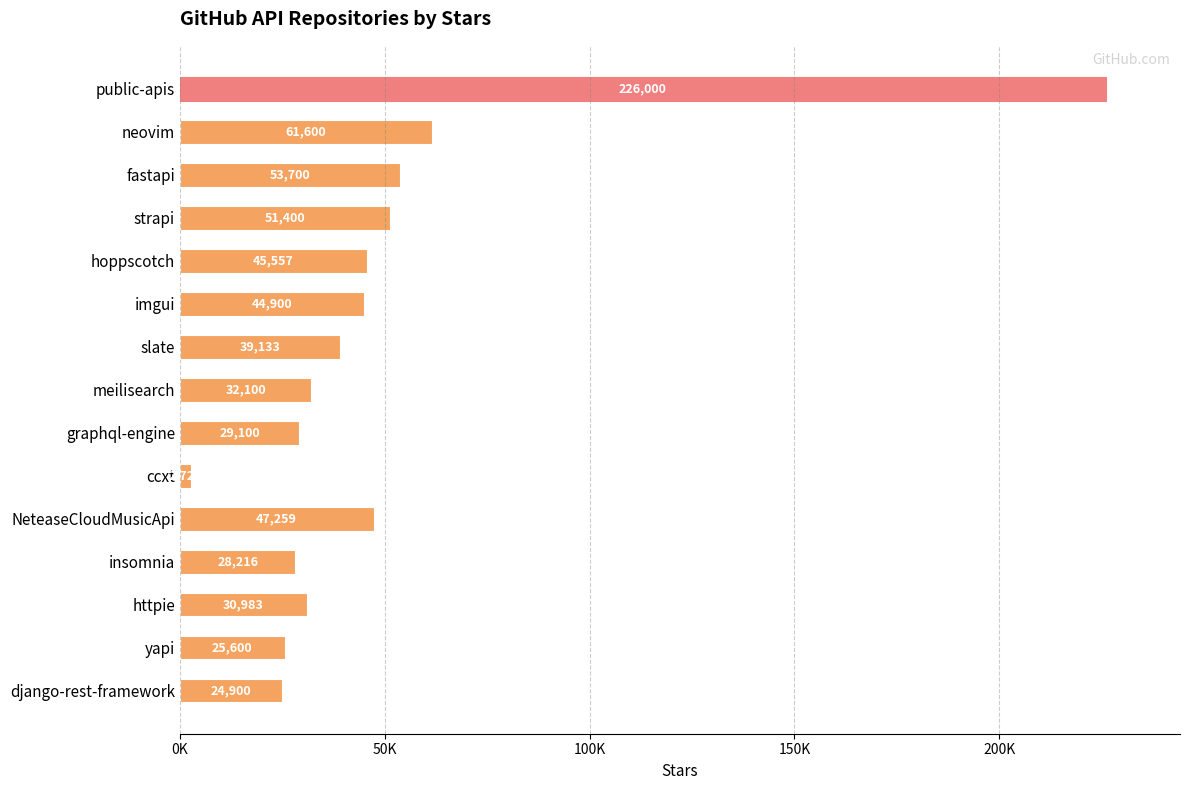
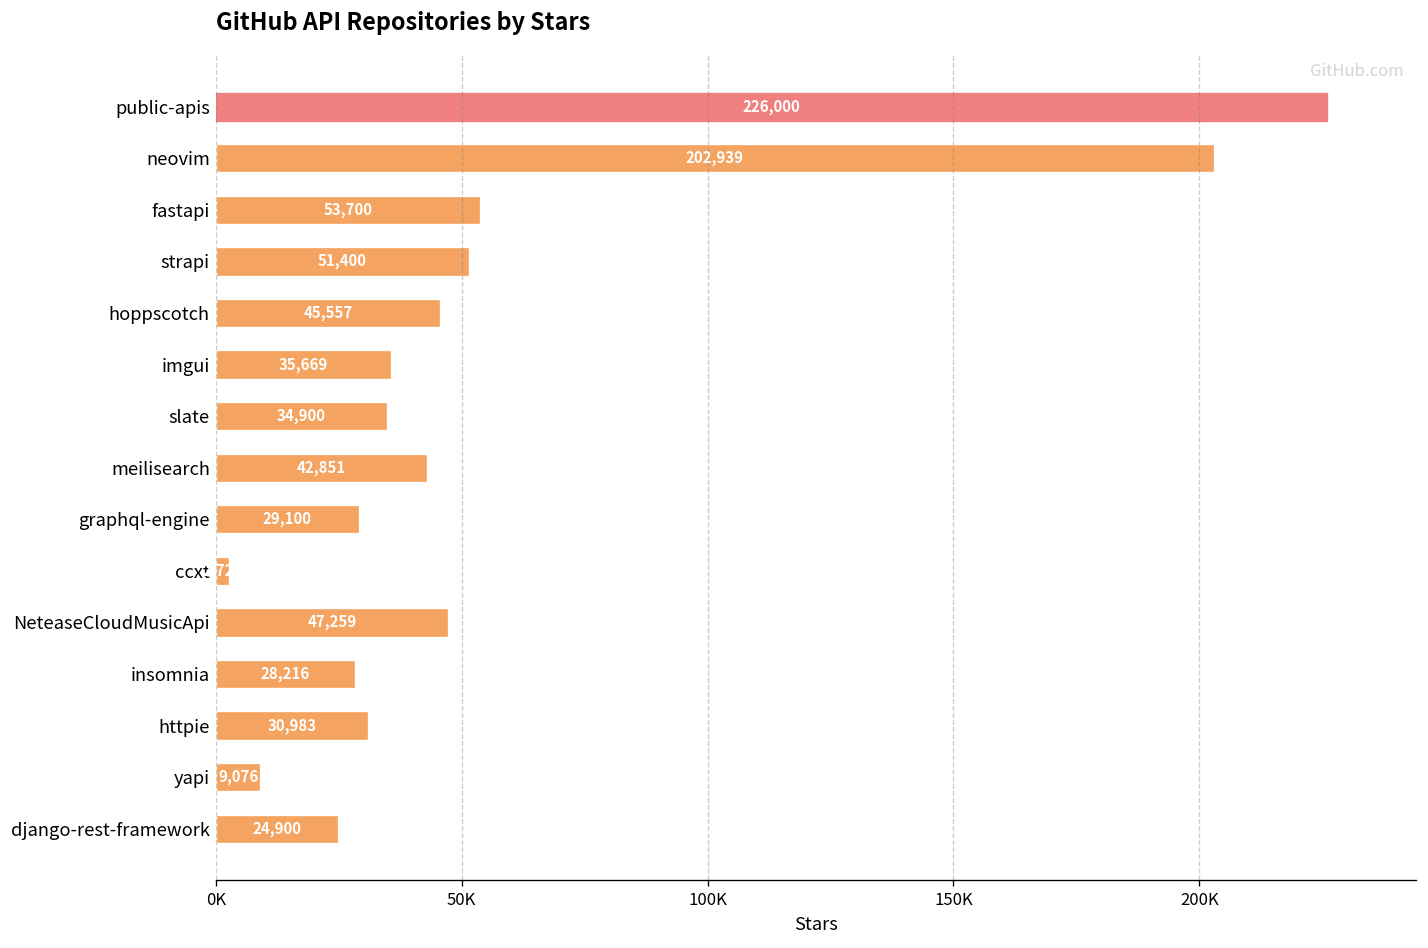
  {
    "public-apis": "226,000",
-   "neovim": "61,600",
+   "neovim": "202,939",
    "fastapi": "53,700",
    "strapi": "51,400",
    "hoppscotch": "45,557",
-   "imgui": "44,900",
-   "slate": "39,133",
-   "meilisearch": "32,100",
+   "imgui": "35,669",
+   "slate": "34,900",
+   "meilisearch": "42,851",
    "graphql-engine": "29,100",
    "NeteaseCloudMusicApi": "47,259",
    "insomnia": "28,216",
    "httpie": "30,983",
-   "yapi": "25,600",
+   "yapi": "9,076",
    "django-rest-framework": "24,900"
  }
